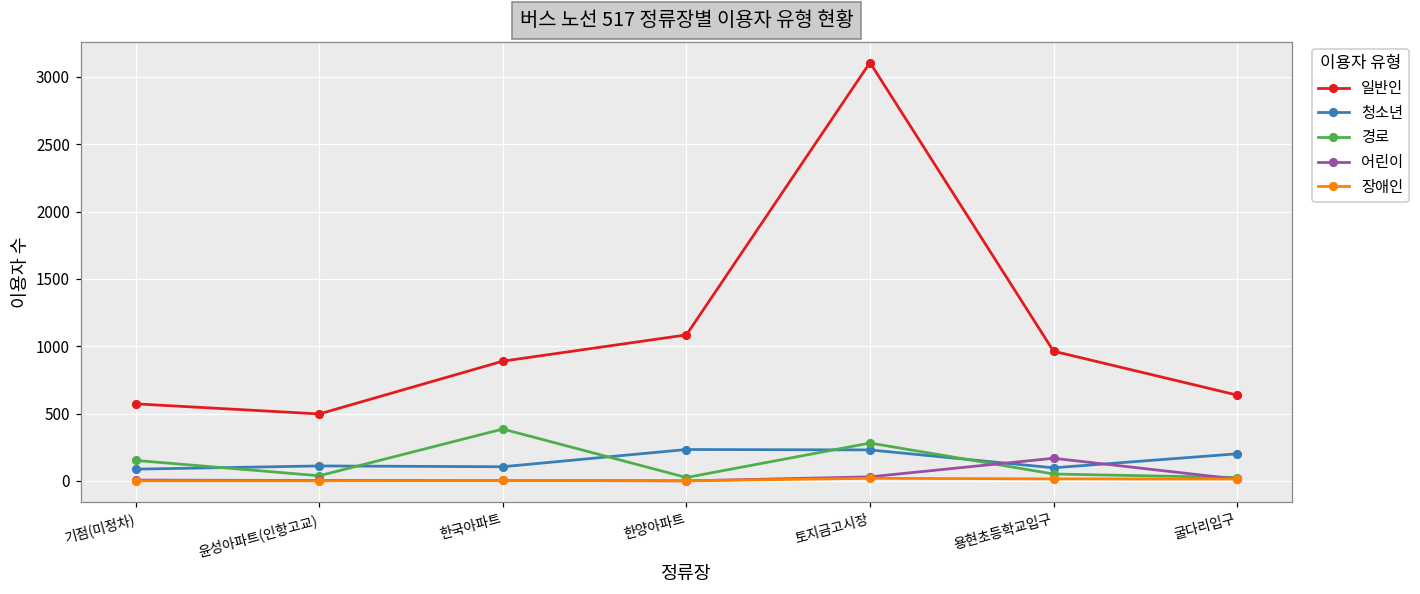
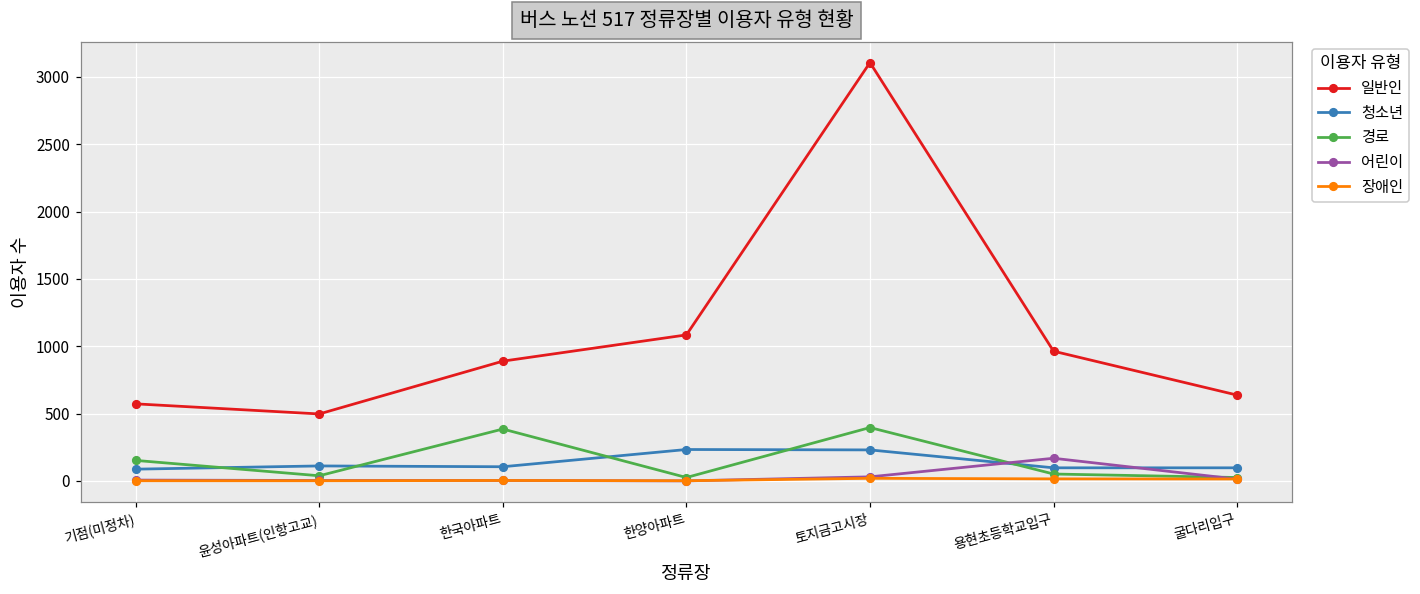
  {
    "일반인": {
      "기점(미정차)": 570,
      "윤성아파트(인항고교)": 500,
      "한국아파트": 890,
      "한양아파트": 1080,
      "토지금고시장": 3110,
      "용현초등학교입구": 960,
      "굴다리입구": 640
    },
    "청소년": {
      "기점(미정차)": 90,
      "윤성아파트(인항고교)": 110,
      "한국아파트": 110,
      "한양아파트": 230,
      "토지금고시장": 230,
      "용현초등학교입구": 100,
-     "굴다리입구": 200
+     "굴다리입구": 100
    },
    "경로": {
      "기점(미정차)": 150,
      "윤성아파트(인항고교)": 40,
      "한국아파트": 390,
      "한양아파트": 30,
-     "토지금고시장": 280,
+     "토지금고시장": 400,
      "용현초등학교입구": 50
    },
    "어린이": {
      "용현초등학교입구": 170
    },
    "장애인": {
      "용현초등학교입구": 20
    }
  }
